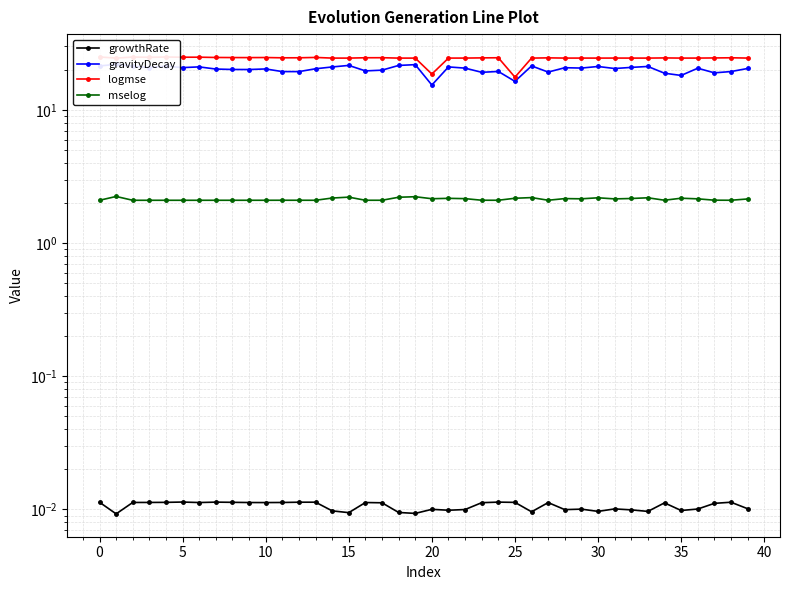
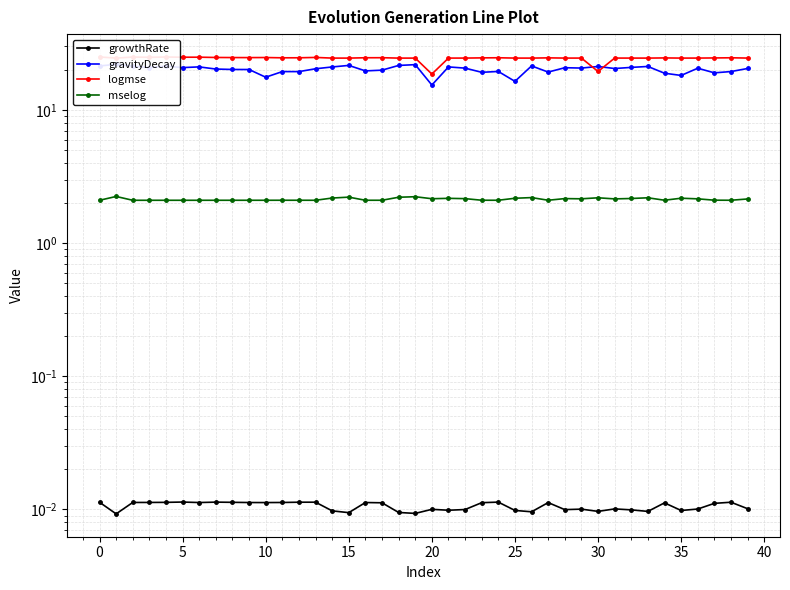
  {
    "growthRate": {
      "0": 0.011,
      "5": 0.011,
      "10": 0.011,
      "15": 0.009,
      "20": 0.010,
-     "25": 0.011,
+     "25": 0.010,
      "30": 0.010,
      "35": 0.010
    },
    "gravityDecay": {
      "5": 21,
-     "10": 20,
+     "10": 18,
      "15": 22,
      "20": 15,
      "25": 16,
      "30": 21,
      "35": 18
    },
    "logmse": {
      "5": 25,
      "10": 25,
      "15": 25,
      "20": 19,
-     "25": 18,
-     "30": 25,
+     "25": 25,
+     "30": 19,
      "35": 25
    },
    "mselog": {
      "0": 2.1,
      "5": 2.1,
      "10": 2.1,
      "15": 2.2,
      "20": 2.2,
      "25": 2.2,
      "30": 2.2,
      "35": 2.2
    }
  }
